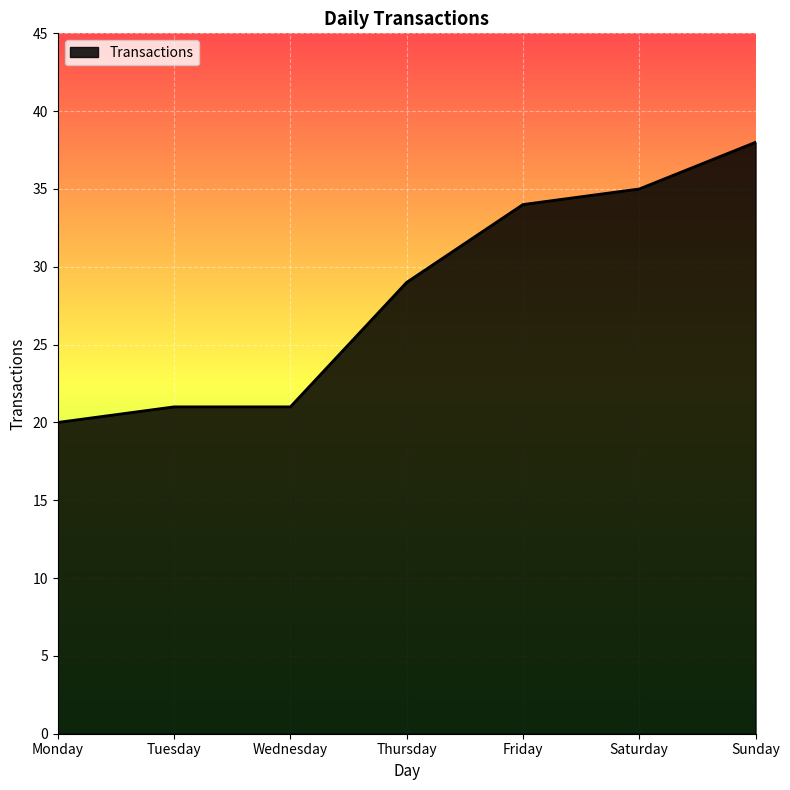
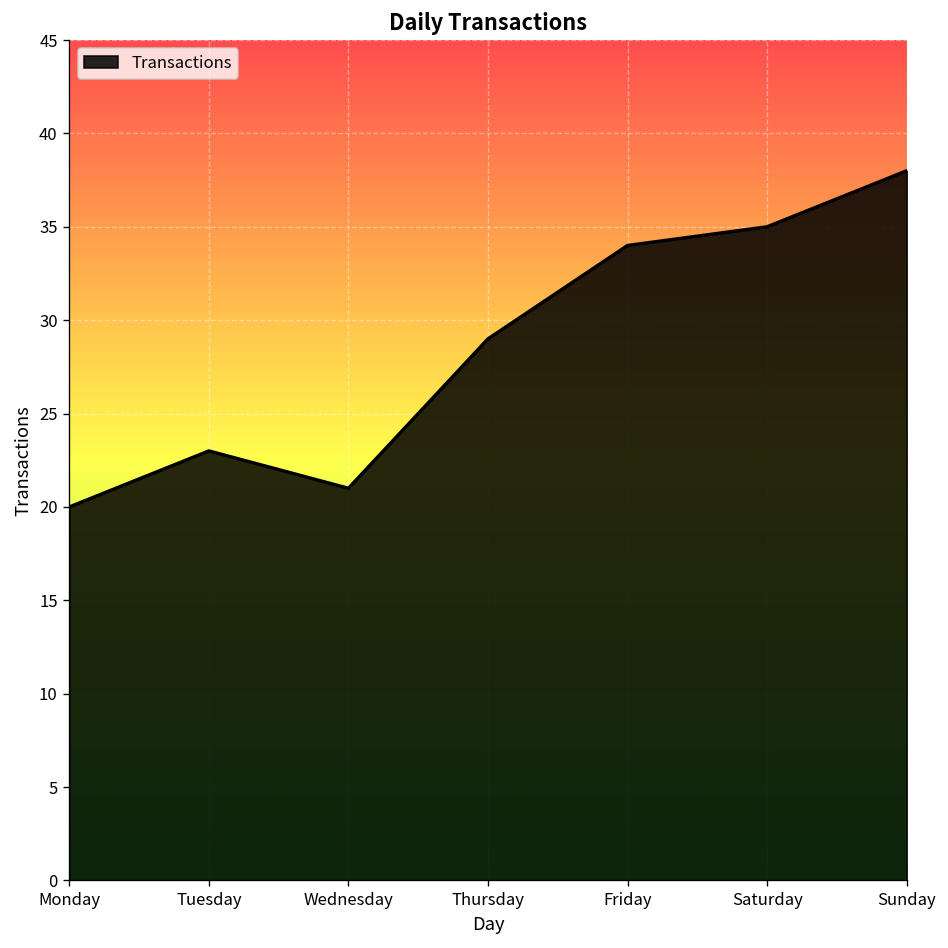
  {
    "Monday": 20,
-   "Tuesday": 21,
+   "Tuesday": 23,
    "Wednesday": 21,
    "Thursday": 29,
    "Friday": 34,
    "Saturday": 35,
    "Sunday": 38
  }
